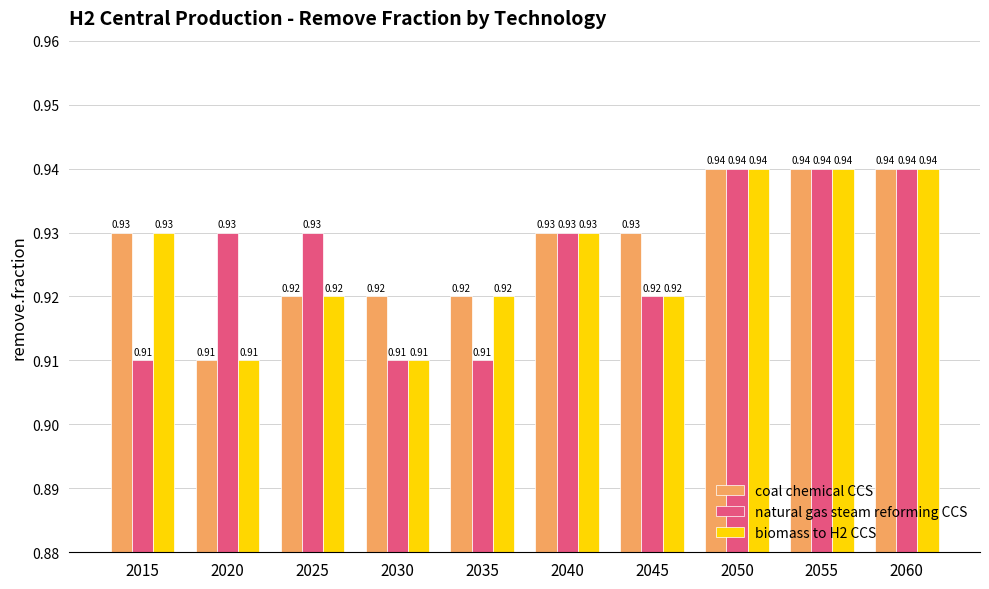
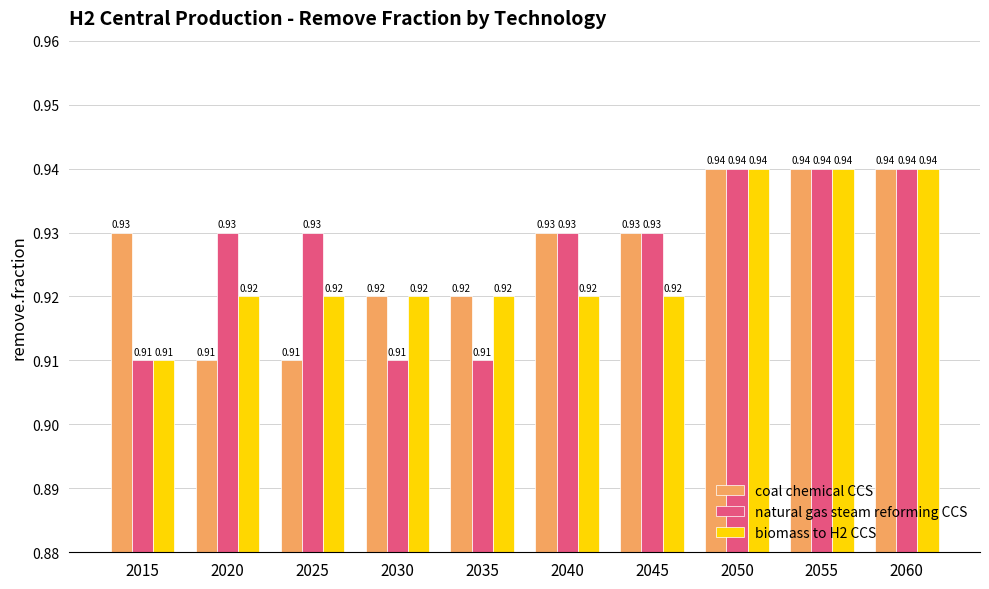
  {
    "coal chemical CCS": {
      "2015": 0.93,
      "2020": 0.91,
-     "2025": 0.92,
+     "2025": 0.91,
      "2030": 0.92,
      "2035": 0.92,
      "2040": 0.93,
      "2045": 0.93,
      "2050": 0.94,
      "2055": 0.94,
      "2060": 0.94
    },
    "natural gas steam reforming CCS": {
      "2015": 0.91,
      "2020": 0.93,
      "2025": 0.93,
      "2030": 0.91,
      "2035": 0.91,
      "2040": 0.93,
-     "2045": 0.92,
+     "2045": 0.93,
      "2050": 0.94,
      "2055": 0.94,
      "2060": 0.94
    },
    "biomass to H2 CCS": {
-     "2015": 0.93,
-     "2020": 0.91,
+     "2015": 0.91,
+     "2020": 0.92,
      "2025": 0.92,
-     "2030": 0.91,
+     "2030": 0.92,
      "2035": 0.92,
-     "2040": 0.93,
+     "2040": 0.92,
      "2045": 0.92,
      "2050": 0.94,
      "2055": 0.94,
      "2060": 0.94
    }
  }
